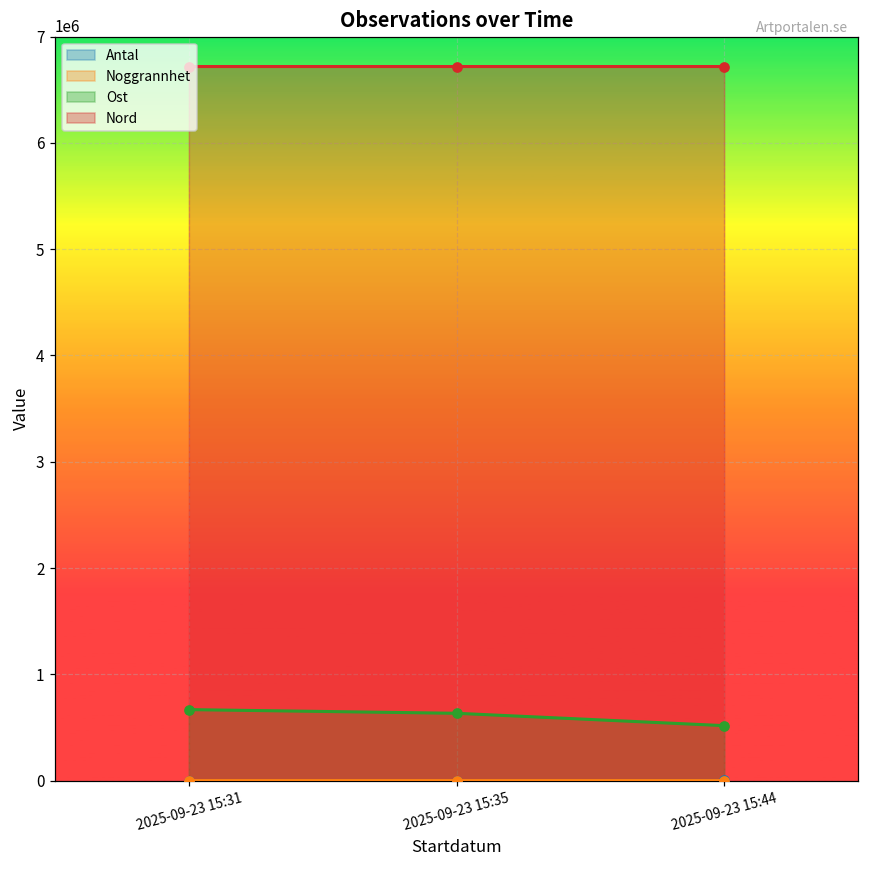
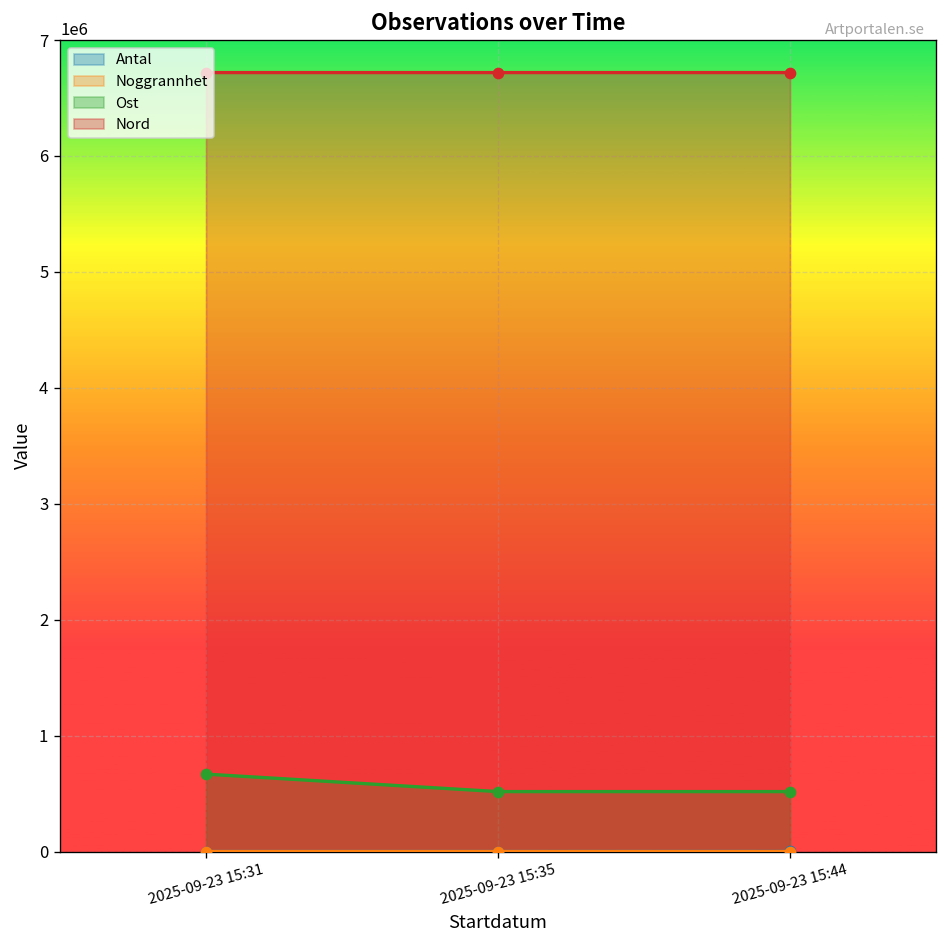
  {
    "Ost": {
      "2025-09-23 15:31": 700000,
-     "2025-09-23 15:35": 600000,
+     "2025-09-23 15:35": 500000,
      "2025-09-23 15:44": 500000
    }
  }
